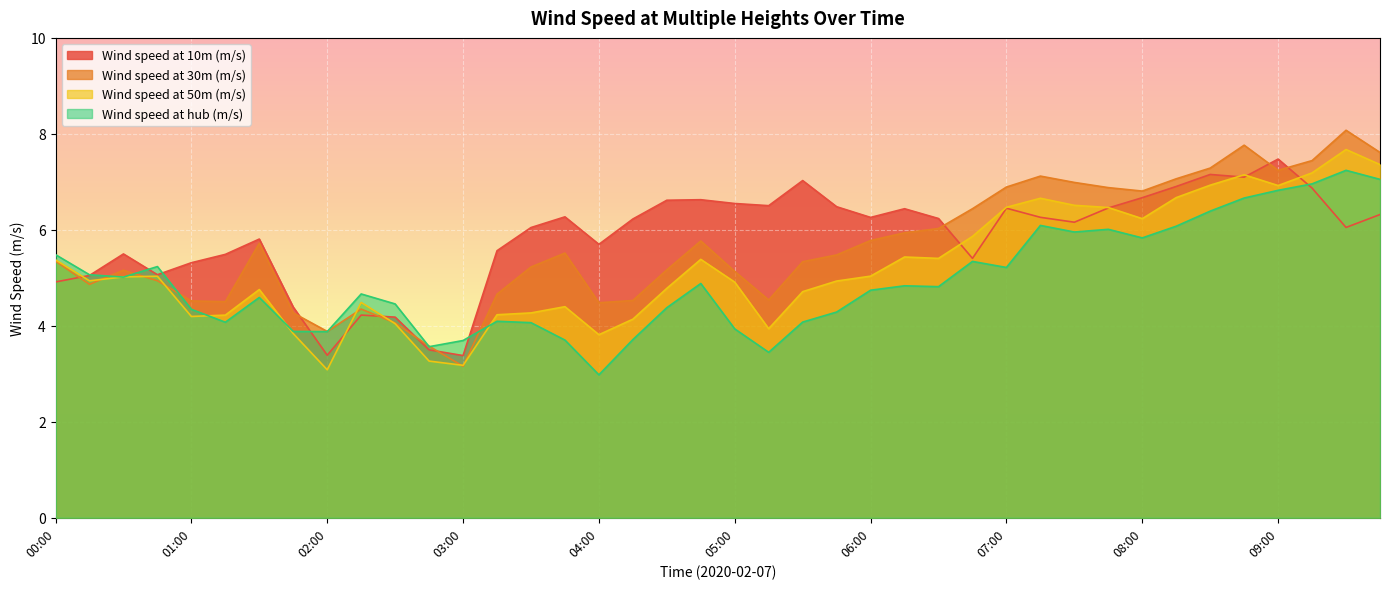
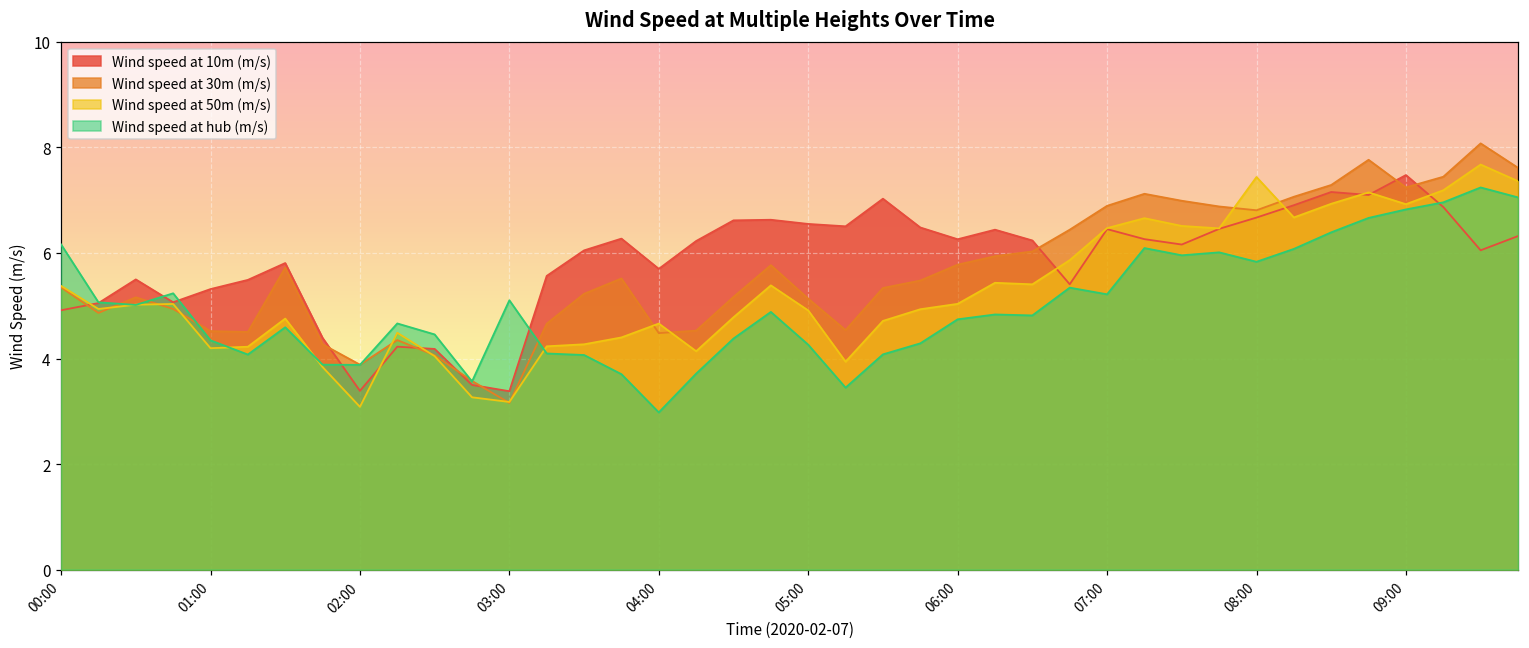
  {
    "Wind speed at 50m (m/s)": {
      "01:00": 4.2,
      "02:00": 3.1,
-     "04:00": 3.8,
+     "04:00": 4.7,
      "05:00": 4.9,
      "06:00": 5.0,
-     "08:00": 6.2,
+     "08:00": 7.4,
      "09:00": 6.9
    },
    "Wind speed at hub (m/s)": {
-     "00:00": 5.5,
+     "00:00": 6.2,
      "01:00": 4.3,
-     "03:00": 3.7,
+     "03:00": 5.1,
      "04:00": 3.0,
-     "05:00": 3.9,
+     "05:00": 4.3,
      "06:00": 4.7,
      "07:00": 5.2,
      "08:00": 5.8,
      "09:00": 6.8
    }
  }
